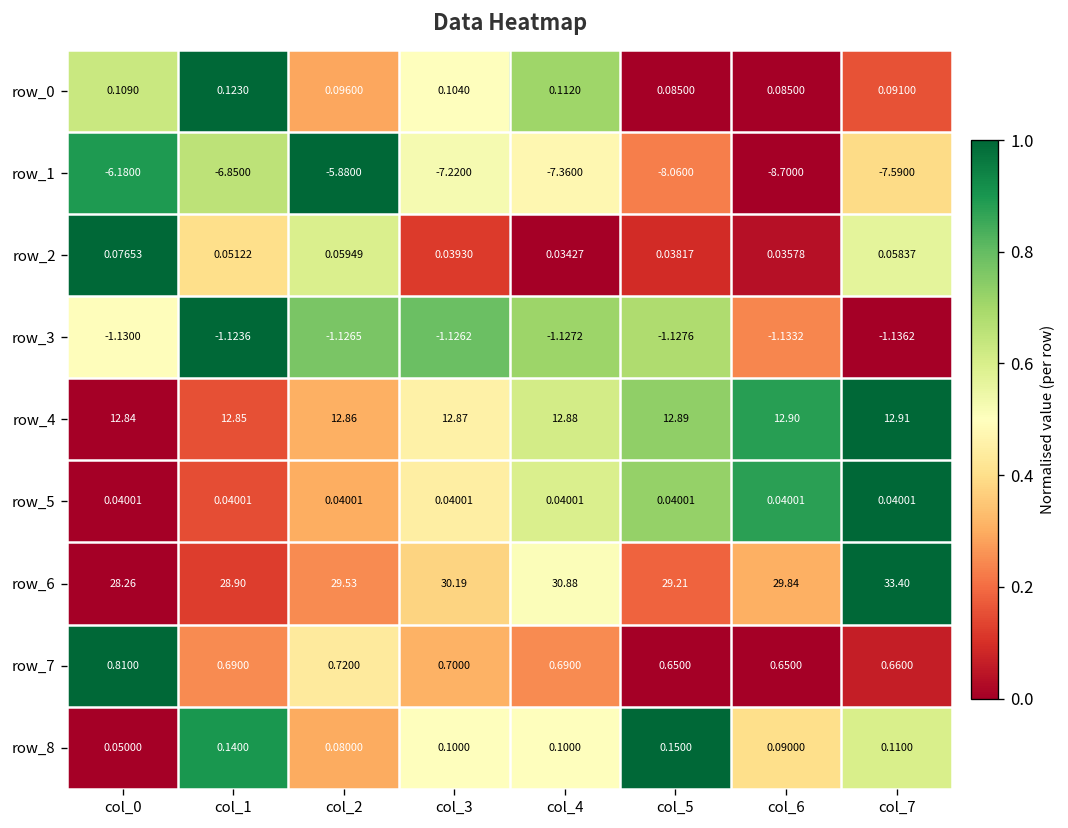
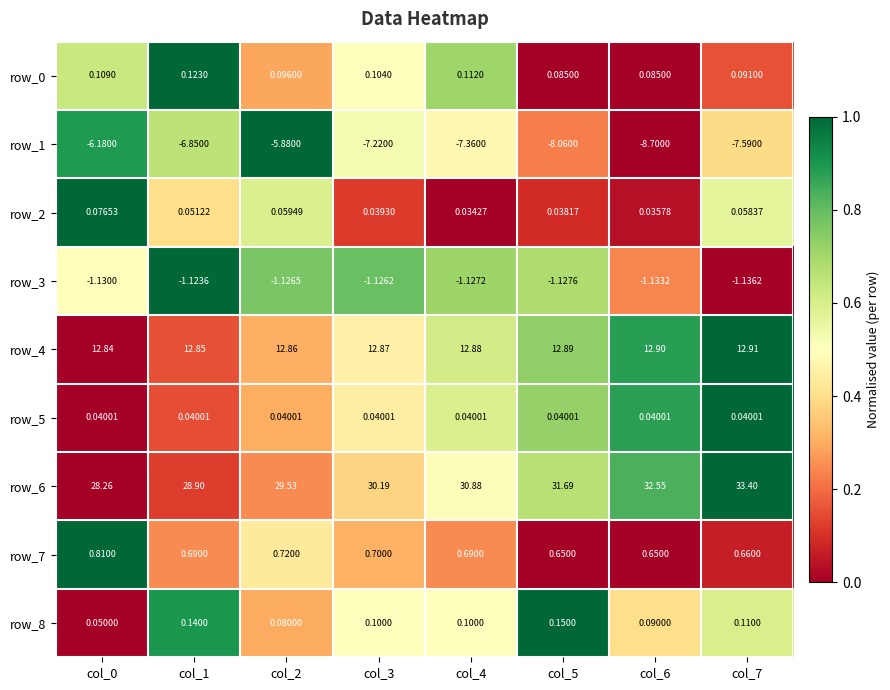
  {
    "row_0": {
      "col_0": 0.1090,
      "col_1": 0.1230,
      "col_2": 0.09600,
      "col_3": 0.1040,
      "col_4": 0.1120,
      "col_5": 0.08500,
      "col_6": 0.08500,
      "col_7": 0.09100
    },
    "row_1": {
      "col_0": -6.1800,
      "col_1": -6.8500,
      "col_2": -5.8800,
      "col_3": -7.2200,
      "col_4": -7.3600,
      "col_5": -8.0600,
      "col_6": -8.7000,
      "col_7": -7.5900
    },
    "row_2": {
      "col_0": 0.07653,
      "col_1": 0.05122,
      "col_2": 0.05949,
      "col_3": 0.03930,
      "col_4": 0.03427,
      "col_5": 0.03817,
      "col_6": 0.03578,
      "col_7": 0.05837
    },
    "row_3": {
      "col_0": -1.1300,
      "col_1": -1.1236,
      "col_2": -1.1265,
      "col_3": -1.1262,
      "col_4": -1.1272,
      "col_5": -1.1276,
      "col_6": -1.1332,
      "col_7": -1.1362
    },
    "row_4": {
      "col_0": 12.84,
      "col_1": 12.85,
      "col_2": 12.86,
      "col_3": 12.87,
      "col_4": 12.88,
      "col_5": 12.89,
      "col_6": 12.90,
      "col_7": 12.91
    },
    "row_5": {
      "col_0": 0.04001,
      "col_1": 0.04001,
      "col_2": 0.04001,
      "col_3": 0.04001,
      "col_4": 0.04001,
      "col_5": 0.04001,
      "col_6": 0.04001,
      "col_7": 0.04001
    },
    "row_6": {
      "col_0": 28.26,
      "col_1": 28.90,
      "col_2": 29.53,
      "col_3": 30.19,
      "col_4": 30.88,
-     "col_5": 29.21,
-     "col_6": 29.84,
+     "col_5": 31.69,
+     "col_6": 32.55,
      "col_7": 33.40
    },
    "row_7": {
      "col_0": 0.8100,
      "col_1": 0.6900,
      "col_2": 0.7200,
      "col_3": 0.7000,
      "col_4": 0.6900,
      "col_5": 0.6500,
      "col_6": 0.6500,
      "col_7": 0.6600
    },
    "row_8": {
      "col_0": 0.05000,
      "col_1": 0.1400,
      "col_2": 0.08000,
      "col_3": 0.1000,
      "col_4": 0.1000,
      "col_5": 0.1500,
      "col_6": 0.09000,
      "col_7": 0.1100
    }
  }
